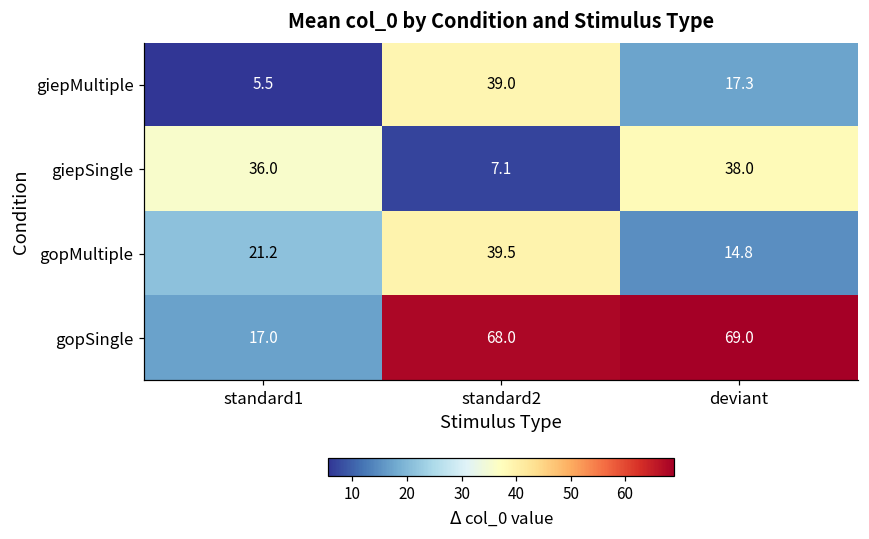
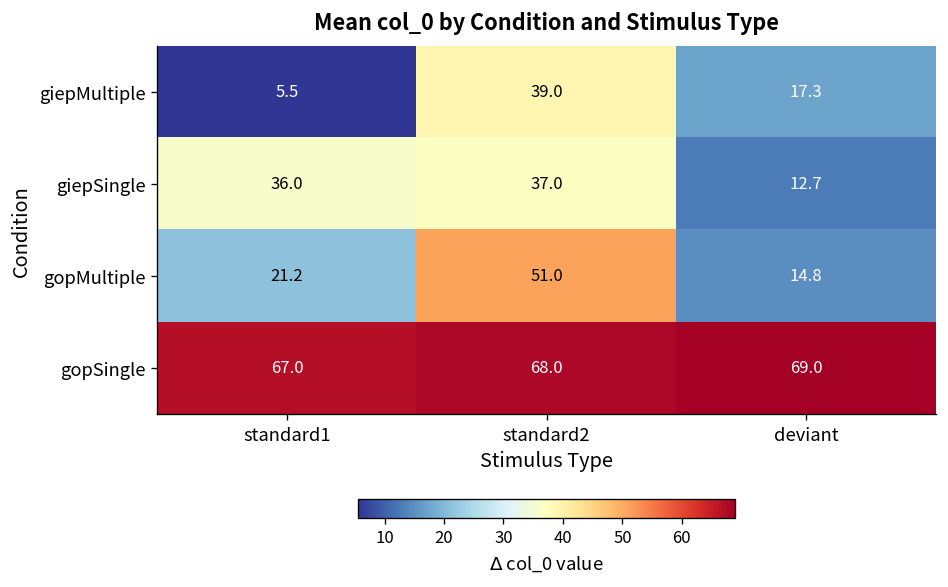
  {
    "giepMultiple": {
      "standard1": 5.5,
      "standard2": 39.0,
      "deviant": 17.3
    },
    "giepSingle": {
      "standard1": 36.0,
-     "standard2": 7.1,
-     "deviant": 38.0
+     "standard2": 37.0,
+     "deviant": 12.7
    },
    "gopMultiple": {
      "standard1": 21.2,
-     "standard2": 39.5,
+     "standard2": 51.0,
      "deviant": 14.8
    },
    "gopSingle": {
-     "standard1": 17.0,
+     "standard1": 67.0,
      "standard2": 68.0,
      "deviant": 69.0
    }
  }
